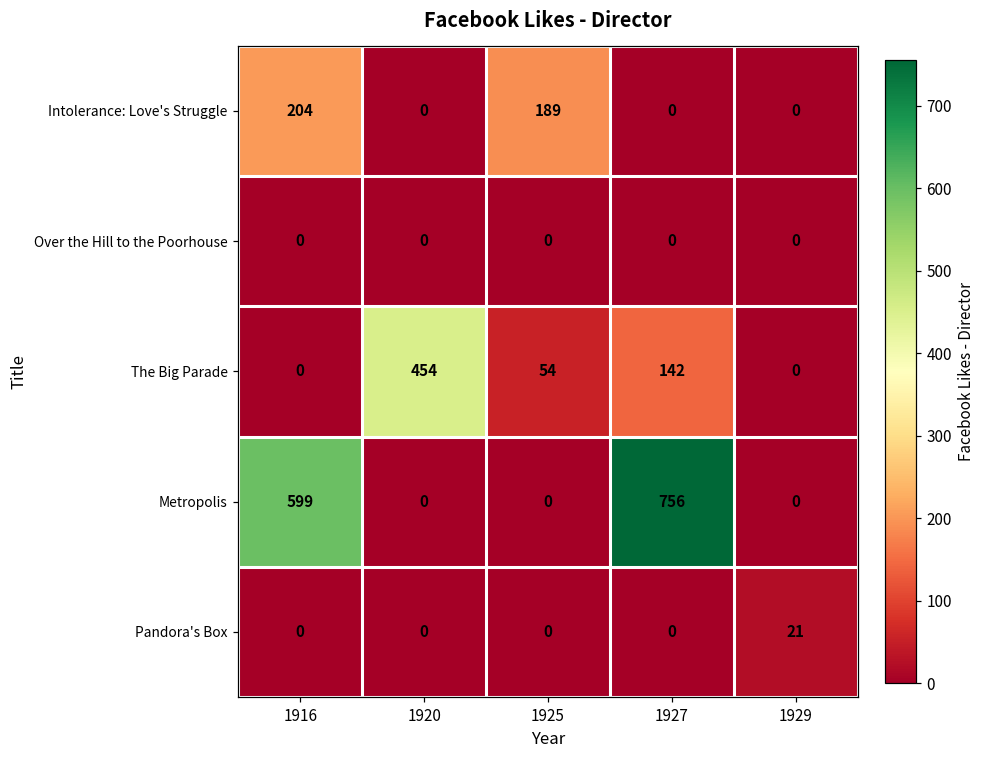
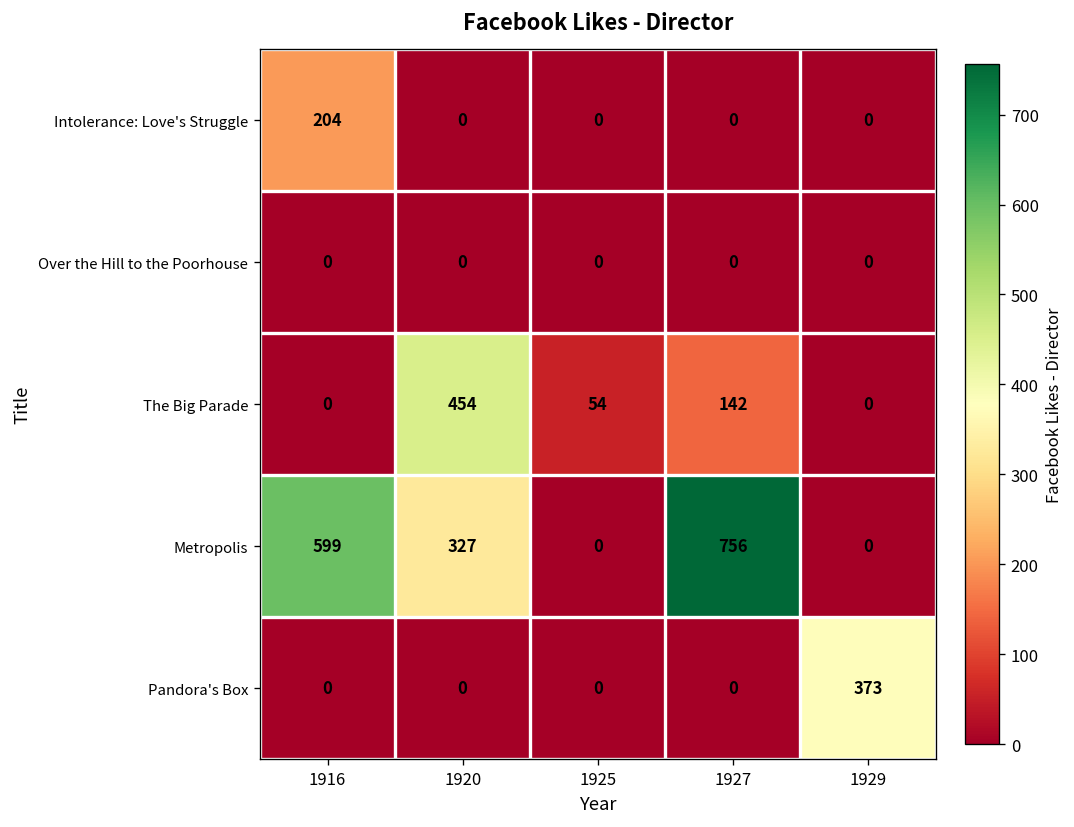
  {
    "Intolerance: Love's Struggle": {
      "1916": 204,
      "1920": 0,
-     "1925": 189,
+     "1925": 0,
      "1927": 0,
      "1929": 0
    },
    "Over the Hill to the Poorhouse": {
      "1916": 0,
      "1920": 0,
      "1925": 0,
      "1927": 0,
      "1929": 0
    },
    "The Big Parade": {
      "1916": 0,
      "1920": 454,
      "1925": 54,
      "1927": 142,
      "1929": 0
    },
    "Metropolis": {
      "1916": 599,
-     "1920": 0,
+     "1920": 327,
      "1925": 0,
      "1927": 756,
      "1929": 0
    },
    "Pandora's Box": {
      "1916": 0,
      "1920": 0,
      "1925": 0,
      "1927": 0,
-     "1929": 21
+     "1929": 373
    }
  }
